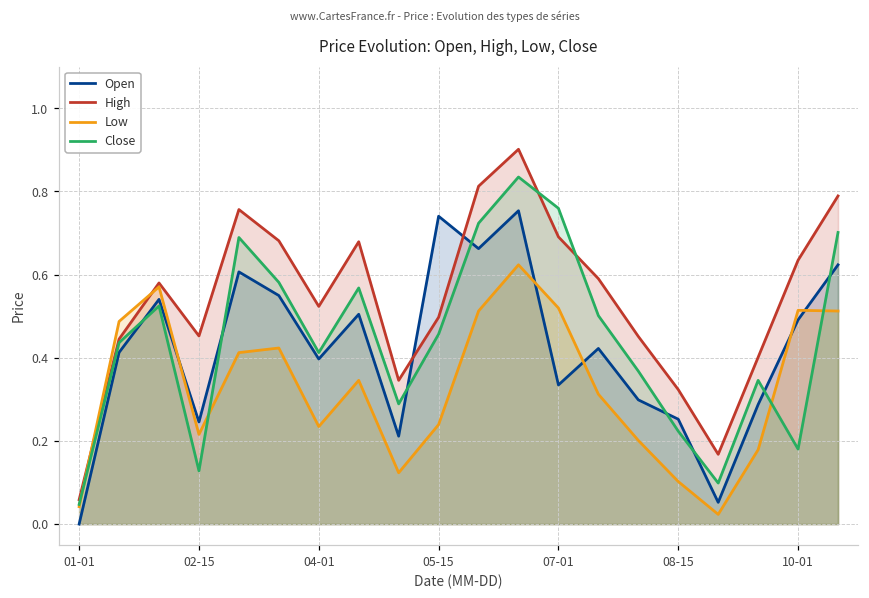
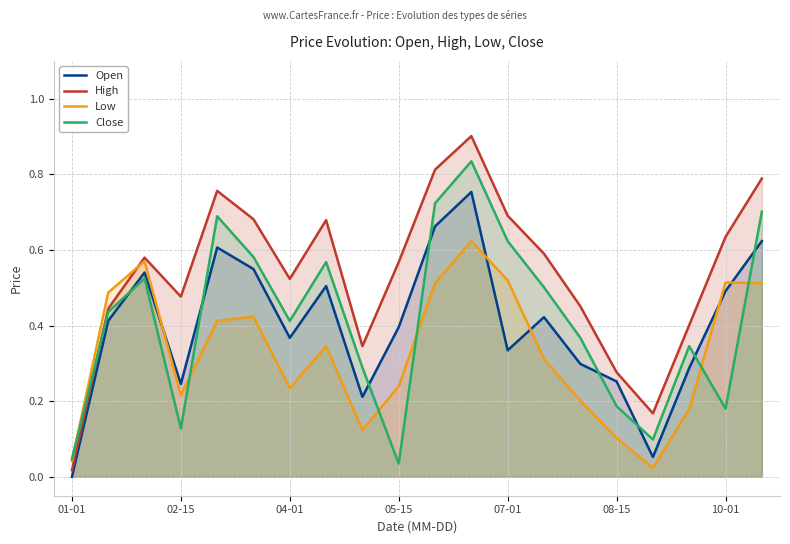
  {
    "Open": {
      "01-01": 0.00,
      "02-15": 0.25,
-     "04-01": 0.40,
-     "05-15": 0.74,
+     "04-01": 0.37,
+     "05-15": 0.40,
      "07-01": 0.33,
      "08-15": 0.25,
      "10-01": 0.49
    },
    "High": {
-     "01-01": 0.06,
-     "02-15": 0.45,
+     "01-01": 0.02,
+     "02-15": 0.48,
      "04-01": 0.52,
-     "05-15": 0.50,
+     "05-15": 0.57,
      "07-01": 0.69,
-     "08-15": 0.32,
+     "08-15": 0.28,
      "10-01": 0.63
    },
    "Low": {
      "02-15": 0.22,
      "04-01": 0.23,
      "05-15": 0.24,
      "07-01": 0.52,
      "08-15": 0.10,
      "10-01": 0.51
    },
    "Close": {
      "02-15": 0.13,
      "04-01": 0.41,
-     "05-15": 0.46,
-     "07-01": 0.76,
-     "08-15": 0.22,
+     "05-15": 0.03,
+     "07-01": 0.62,
+     "08-15": 0.19,
      "10-01": 0.18
    }
  }
